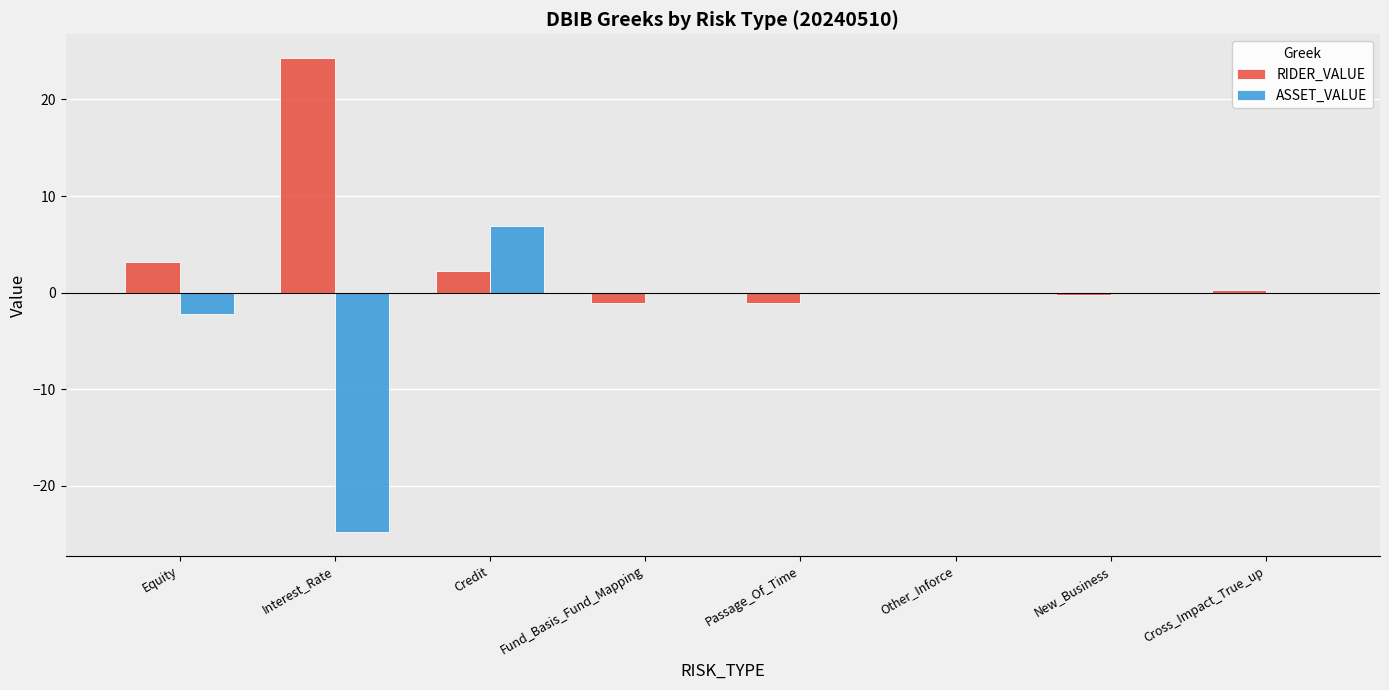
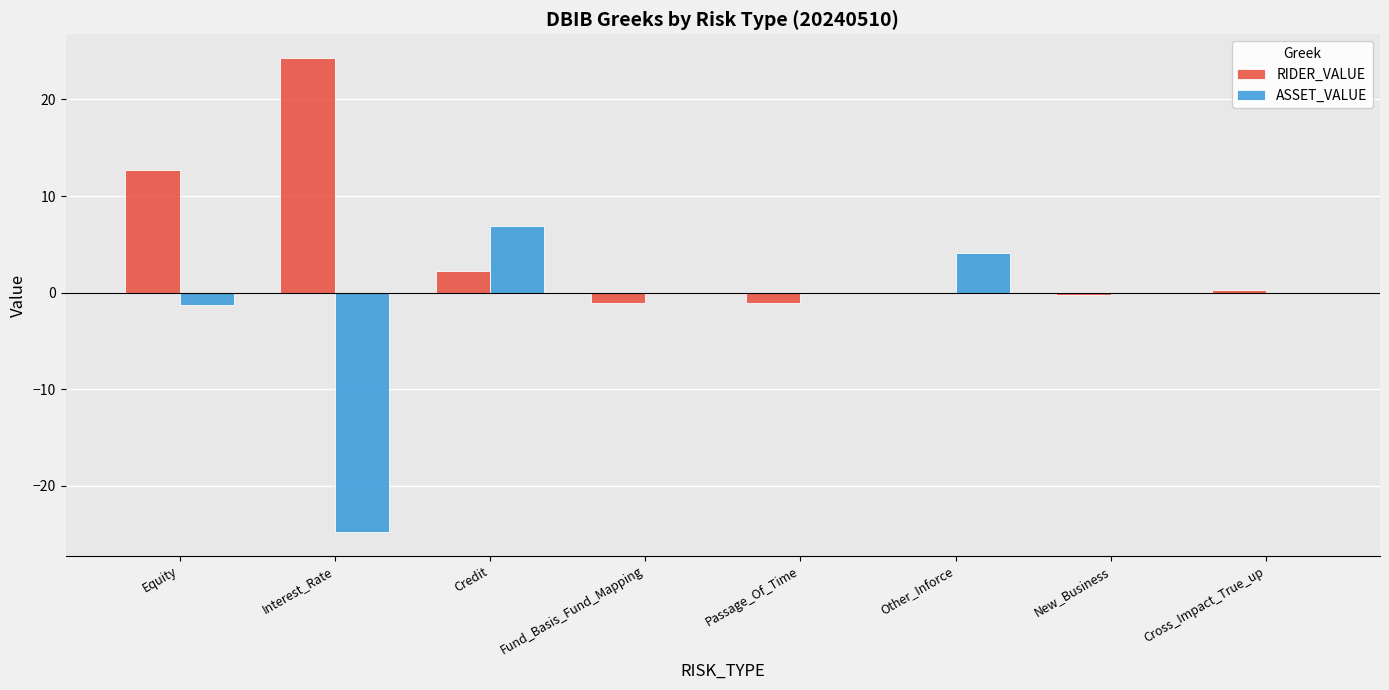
  {
    "RIDER_VALUE": {
-     "Equity": 3,
+     "Equity": 13,
      "Interest_Rate": 24,
      "Credit": 2,
      "Fund_Basis_Fund_Mapping": -1,
      "Passage_Of_Time": -1,
      "Other_Inforce": 0,
      "New_Business": 0,
      "Cross_Impact_True_up": 0
    },
    "ASSET_VALUE": {
-     "Equity": -2,
+     "Equity": -1,
      "Interest_Rate": -25,
      "Credit": 7,
-     "Other_Inforce": 0,
+     "Other_Inforce": 4,
      "New_Business": 0,
      "Cross_Impact_True_up": 0
    }
  }
